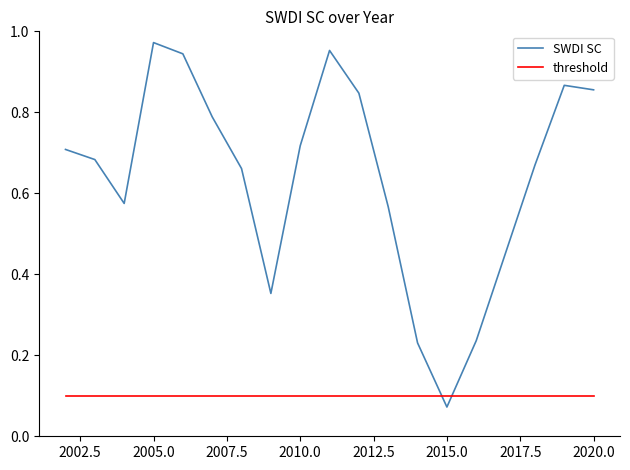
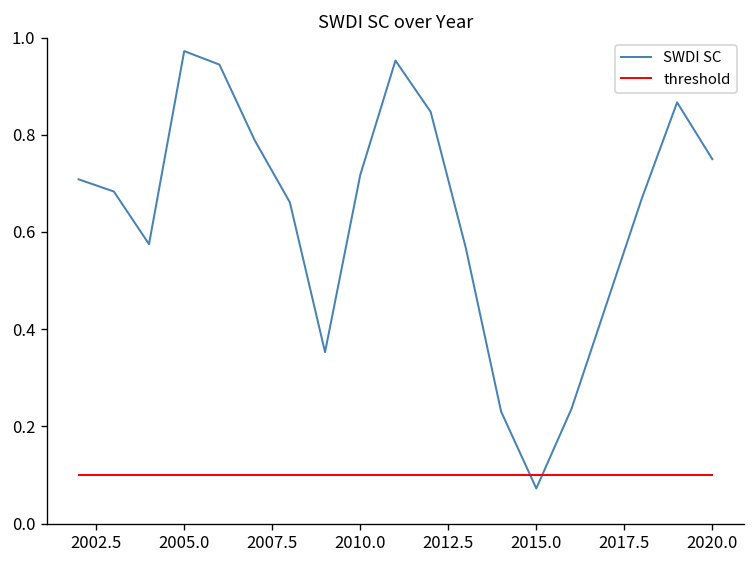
  {
    "SWDI SC": {
      "2005.0": 0.97,
      "2010.0": 0.72,
      "2015.0": 0.07,
-     "2020.0": 0.86
+     "2020.0": 0.75
    },
    "threshold": {
      "2005.0": 0.10,
      "2010.0": 0.10,
      "2015.0": 0.10,
      "2020.0": 0.10
    }
  }
